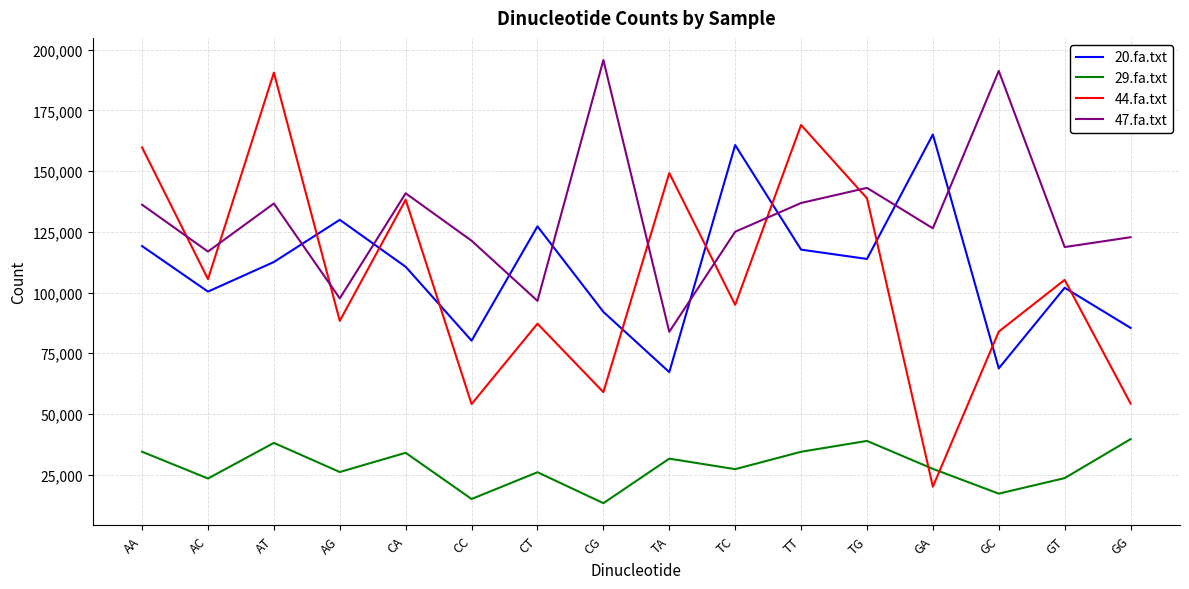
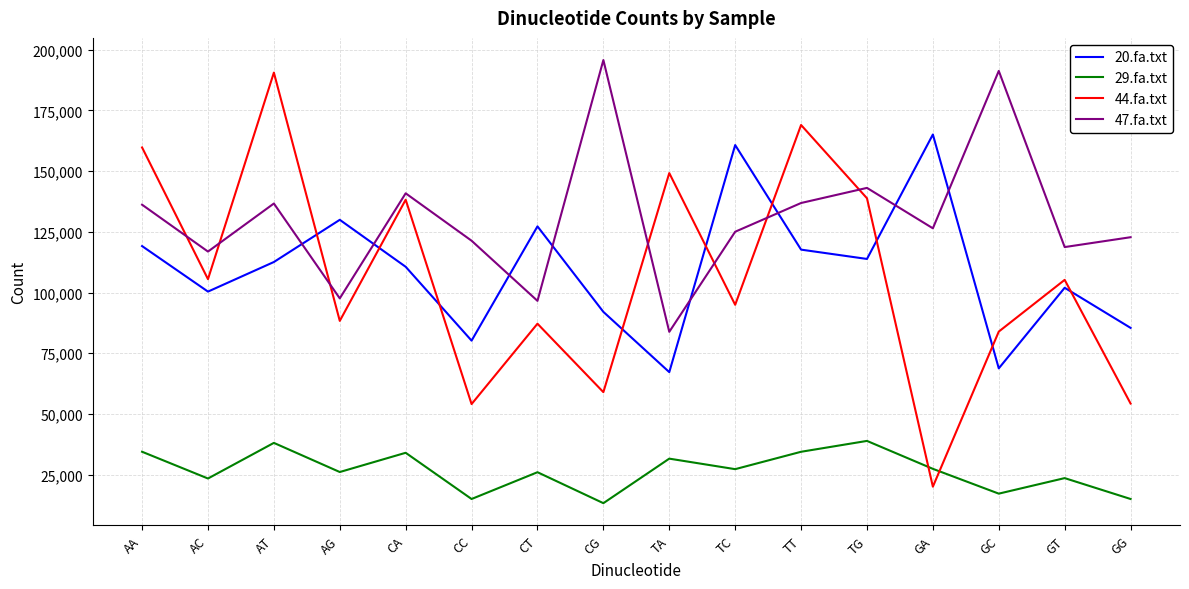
  {
    "20.fa.txt": {
      "AA": "119,000",
      "AC": "100,000",
      "AT": "113,000",
      "AG": "130,000",
      "CA": "111,000",
      "CC": "80,000",
      "CT": "127,000",
      "CG": "92,000",
      "TA": "67,000",
      "TC": "161,000",
      "TT": "118,000",
      "TG": "114,000",
      "GA": "165,000",
      "GC": "69,000",
      "GT": "102,000",
      "GG": "85,000"
    },
    "29.fa.txt": {
      "AA": "34,000",
      "AC": "23,000",
      "AT": "38,000",
      "AG": "26,000",
      "CA": "34,000",
      "CC": "15,000",
      "CT": "26,000",
      "CG": "13,000",
      "TA": "32,000",
      "TC": "27,000",
      "TT": "34,000",
      "TG": "39,000",
      "GA": "27,000",
      "GC": "17,000",
      "GT": "24,000",
-     "GG": "40,000"
+     "GG": "15,000"
    },
    "44.fa.txt": {
      "AA": "160,000",
      "AC": "106,000",
      "AT": "191,000",
      "AG": "88,000",
      "CA": "138,000",
      "CC": "54,000",
      "CT": "87,000",
      "CG": "59,000",
      "TA": "149,000",
      "TC": "95,000",
      "TT": "169,000",
      "TG": "139,000",
      "GA": "20,000",
      "GC": "84,000",
      "GT": "105,000",
      "GG": "54,000"
    },
    "47.fa.txt": {
      "AA": "136,000",
      "AC": "117,000",
      "AT": "137,000",
      "AG": "98,000",
      "CA": "141,000",
      "CC": "121,000",
      "CT": "97,000",
      "CG": "196,000",
      "TA": "84,000",
      "TC": "125,000",
      "TT": "137,000",
      "TG": "143,000",
      "GA": "126,000",
      "GC": "191,000",
      "GT": "119,000",
      "GG": "123,000"
    }
  }
